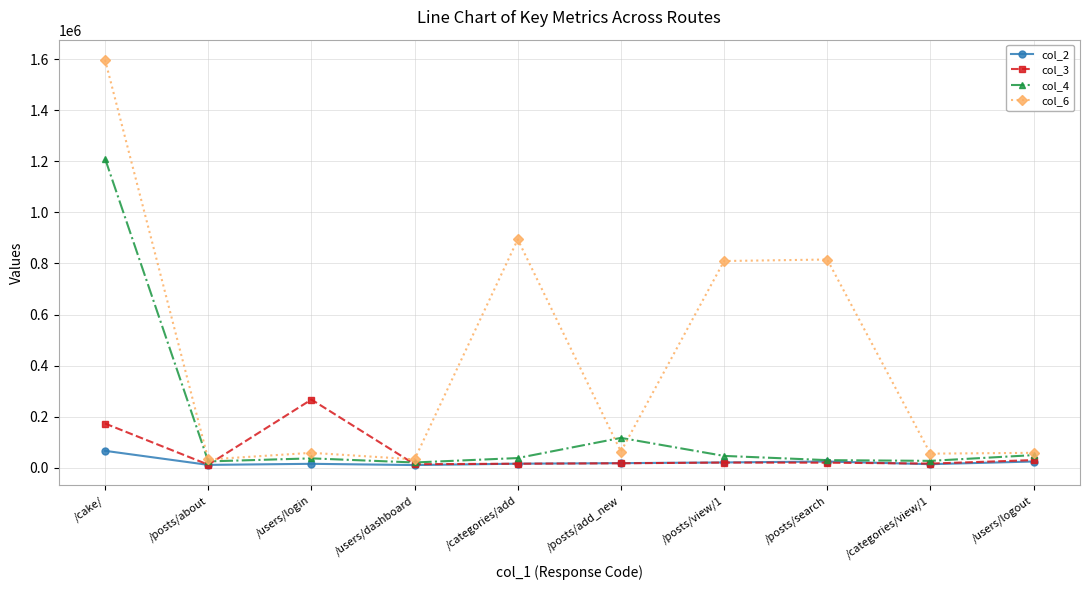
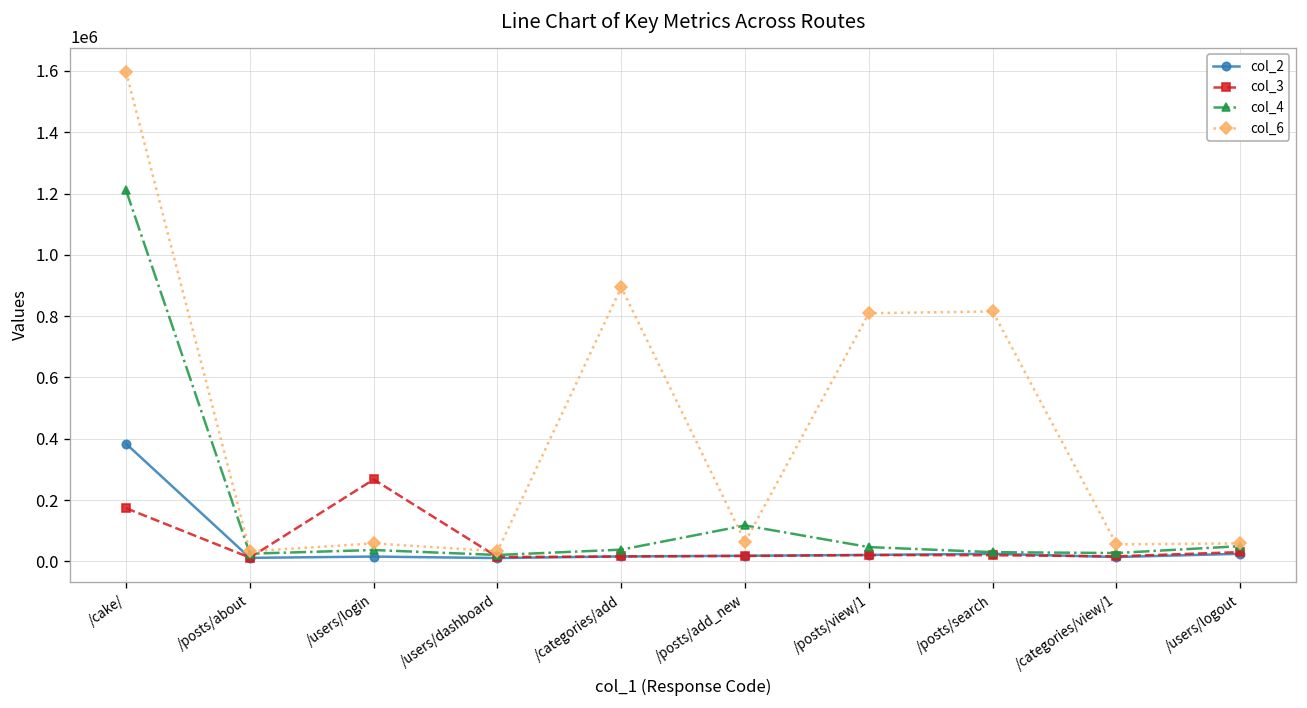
  {
    "col_2": {
-     "/cake/": 70000,
+     "/cake/": 380000,
      "/users/login": 20000
    },
    "col_3": {
      "/cake/": 170000,
      "/users/login": 270000
    },
    "col_4": {
      "/cake/": 1210000,
      "/users/login": 40000,
      "/categories/add": 40000,
      "/posts/add_new": 120000,
      "/posts/view/1": 50000,
      "/categories/view/1": 30000
    },
    "col_6": {
      "/cake/": 1600000,
      "/users/login": 60000,
      "/users/dashboard": 30000,
      "/categories/add": 890000,
      "/posts/add_new": 60000,
      "/posts/view/1": 810000,
      "/posts/search": 820000,
      "/categories/view/1": 60000
    }
  }
